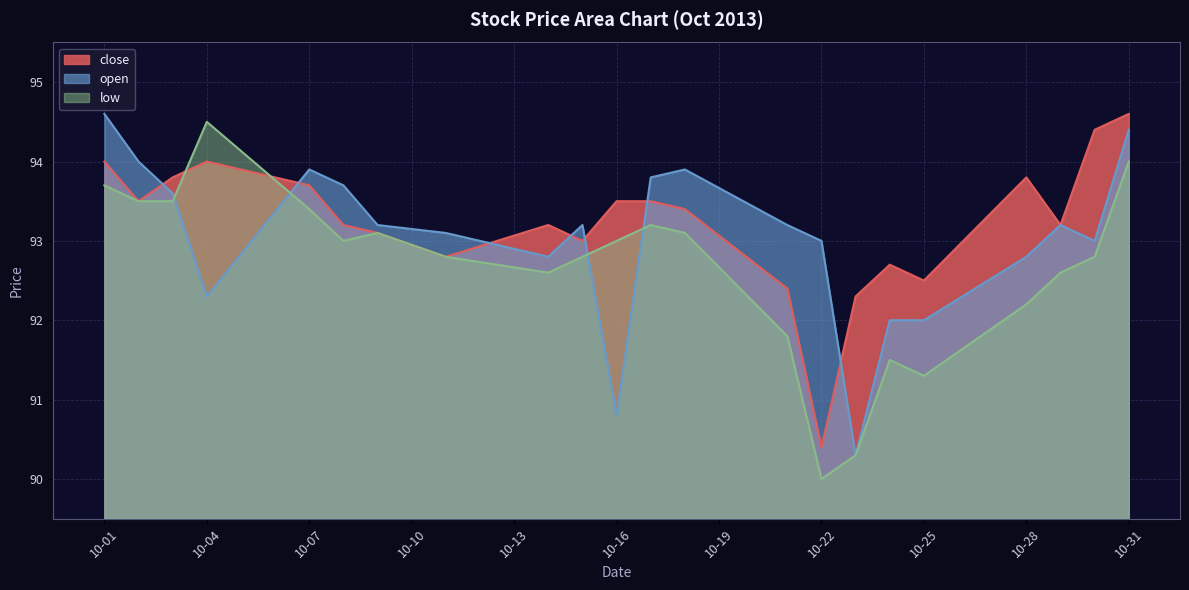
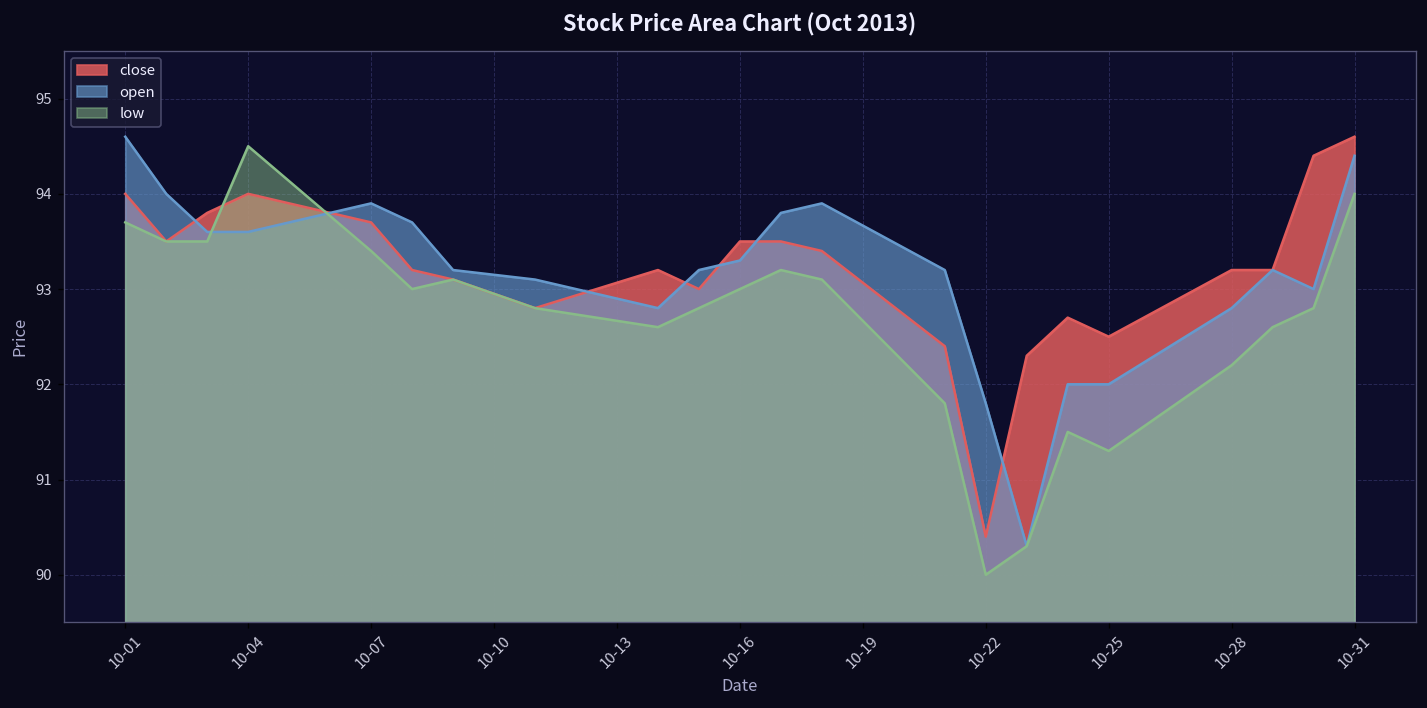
  {
    "close": {
      "10-01": 94.0,
      "10-04": 94.0,
      "10-07": 93.7,
      "10-16": 93.5,
      "10-22": 90.4,
      "10-25": 92.5,
-     "10-28": 93.8,
+     "10-28": 93.2,
      "10-31": 94.6
    },
    "open": {
      "10-01": 94.6,
-     "10-04": 92.3,
+     "10-04": 93.6,
      "10-07": 93.9,
-     "10-16": 90.8,
-     "10-22": 93.0,
+     "10-16": 93.3,
+     "10-22": 91.8,
      "10-25": 92.0,
      "10-28": 92.8,
      "10-31": 94.4
    },
    "low": {
      "10-01": 93.7,
      "10-04": 94.5,
      "10-07": 93.4,
      "10-16": 93.0,
      "10-22": 90.0,
      "10-25": 91.3,
      "10-28": 92.2,
      "10-31": 94.0
    }
  }
